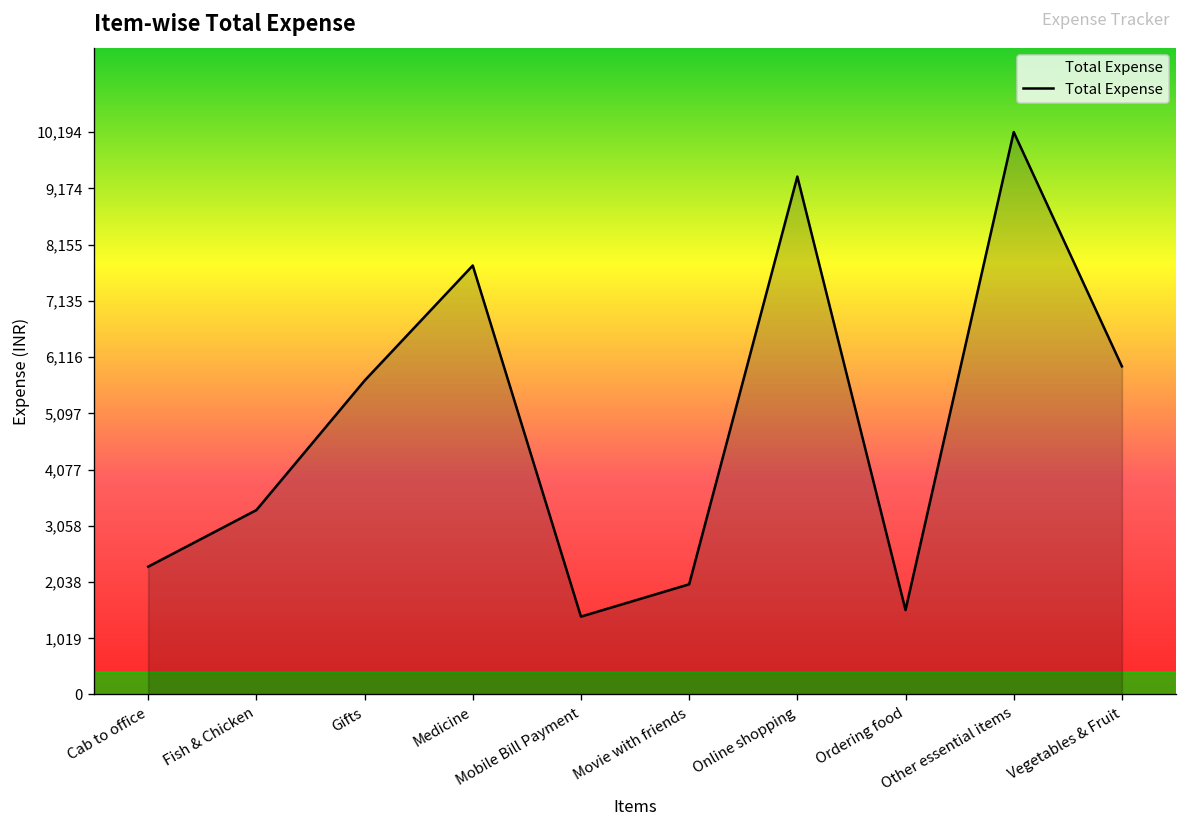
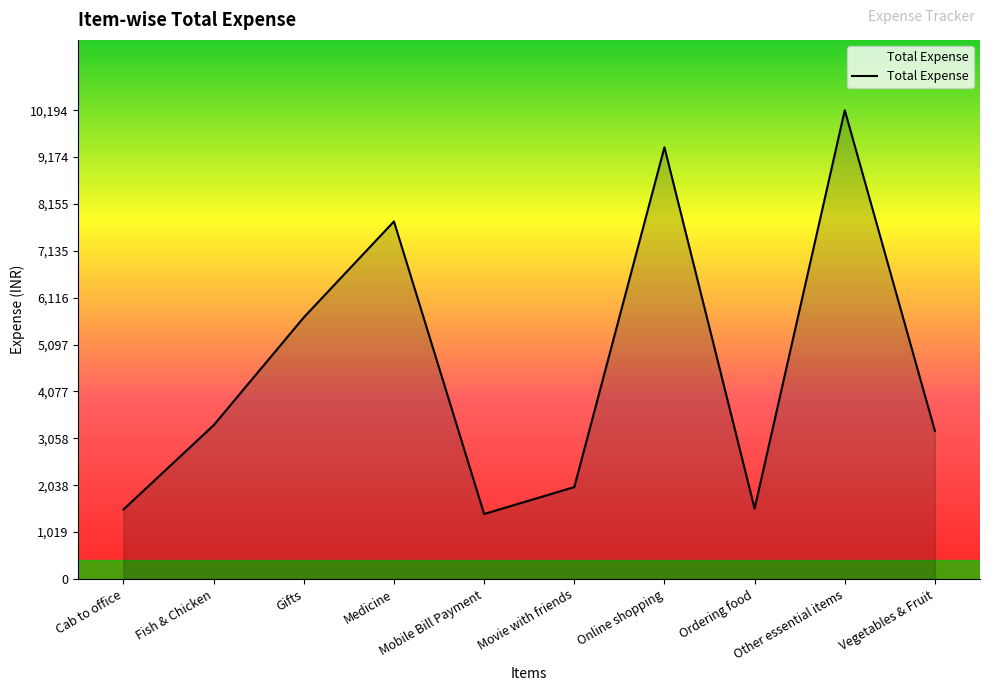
  {
-   "Cab to office": "2,300",
+   "Cab to office": "1,500",
    "Fish & Chicken": "3,300",
    "Gifts": "5,700",
    "Medicine": "7,800",
    "Mobile Bill Payment": "1,400",
    "Movie with friends": "2,000",
    "Online shopping": "9,400",
    "Ordering food": "1,500",
    "Other essential items": "10,200",
-   "Vegetables & Fruit": "5,900"
+   "Vegetables & Fruit": "3,200"
  }
